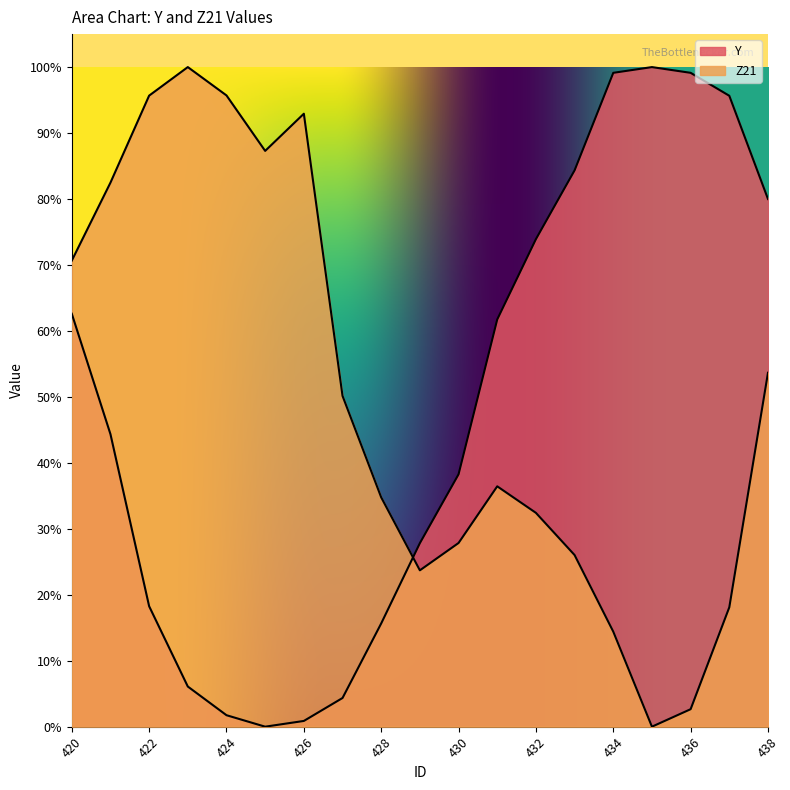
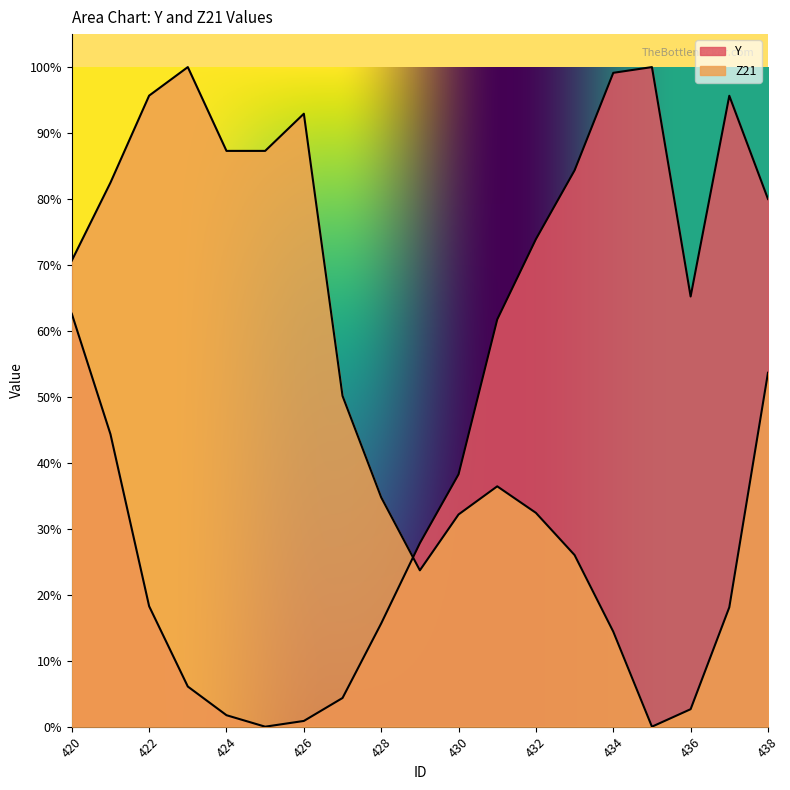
  {
    "Y": {
      "420": "63%",
      "422": "18%",
      "424": "2%",
      "426": "1%",
      "428": "16%",
      "430": "38%",
      "432": "74%",
      "434": "99%",
-     "436": "99%",
+     "436": "65%",
      "438": "80%"
    },
    "Z21": {
      "420": "71%",
      "422": "96%",
-     "424": "96%",
+     "424": "87%",
      "426": "93%",
      "428": "35%",
-     "430": "28%",
+     "430": "32%",
      "432": "32%",
      "434": "14%",
      "436": "3%",
      "438": "54%"
    }
  }
